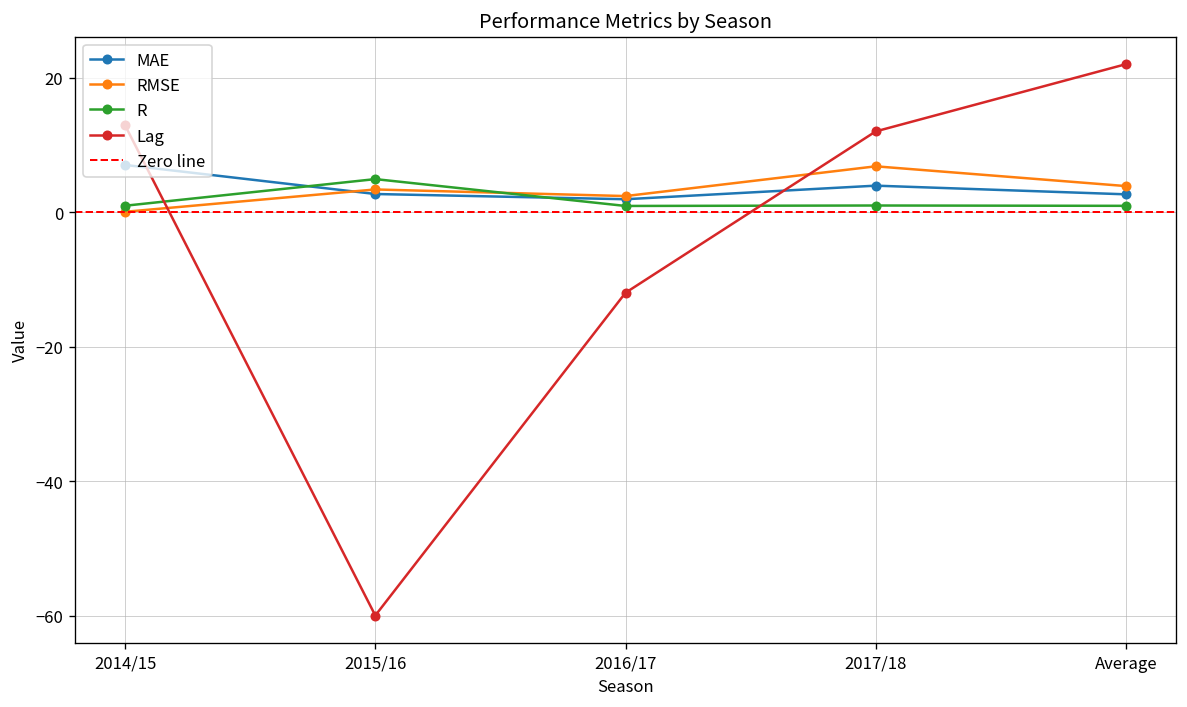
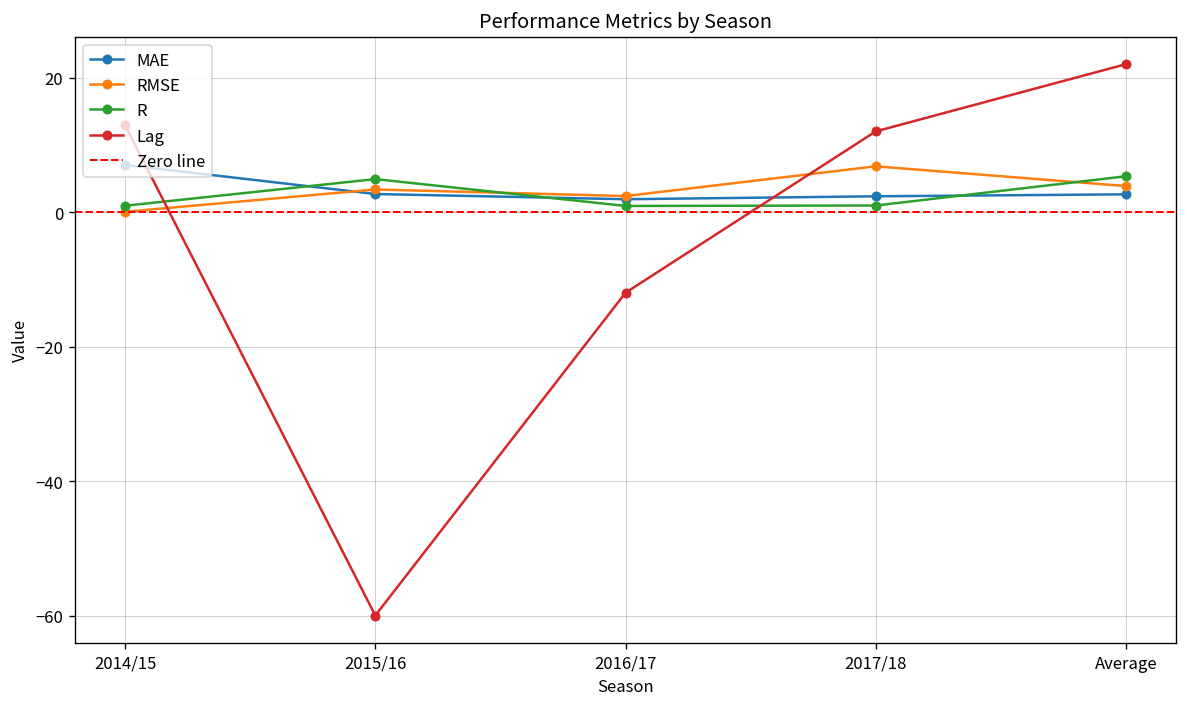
  {
    "MAE": {
      "2015/16": 3,
      "2016/17": 2,
-     "2017/18": 4,
+     "2017/18": 2,
      "Average": 3
    },
    "RMSE": {
      "2014/15": 0,
      "2015/16": 3,
      "2016/17": 2,
      "2017/18": 7,
      "Average": 4
    },
    "R": {
      "2014/15": 1,
      "2015/16": 5,
      "2016/17": 1,
      "2017/18": 1,
-     "Average": 1
+     "Average": 5
    },
    "Lag": {
      "2015/16": -60,
      "2016/17": -12,
      "2017/18": 12,
      "Average": 22
    }
  }
